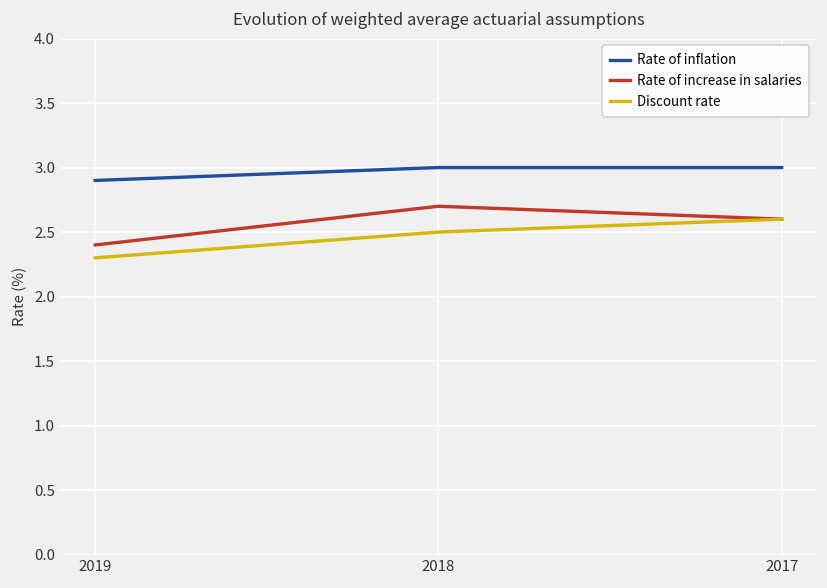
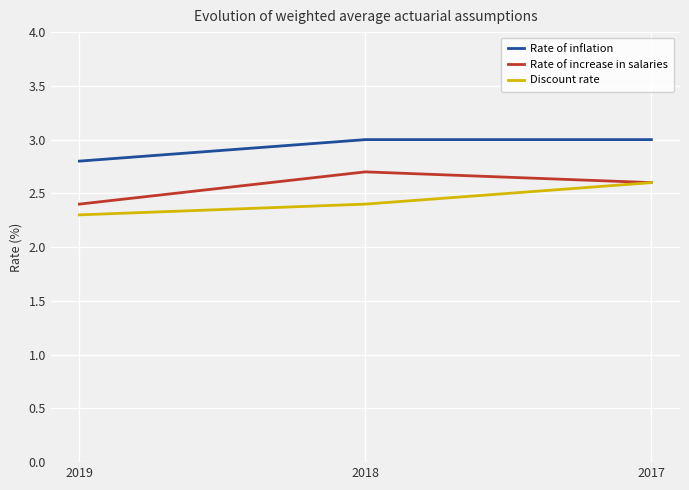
  {
    "Rate of inflation": {
-     "2019": 2.9,
+     "2019": 2.8,
      "2018": 3.0,
      "2017": 3.0
    },
    "Rate of increase in salaries": {
      "2019": 2.4,
      "2018": 2.7
    },
    "Discount rate": {
      "2019": 2.3,
-     "2018": 2.5
+     "2018": 2.4
    }
  }
